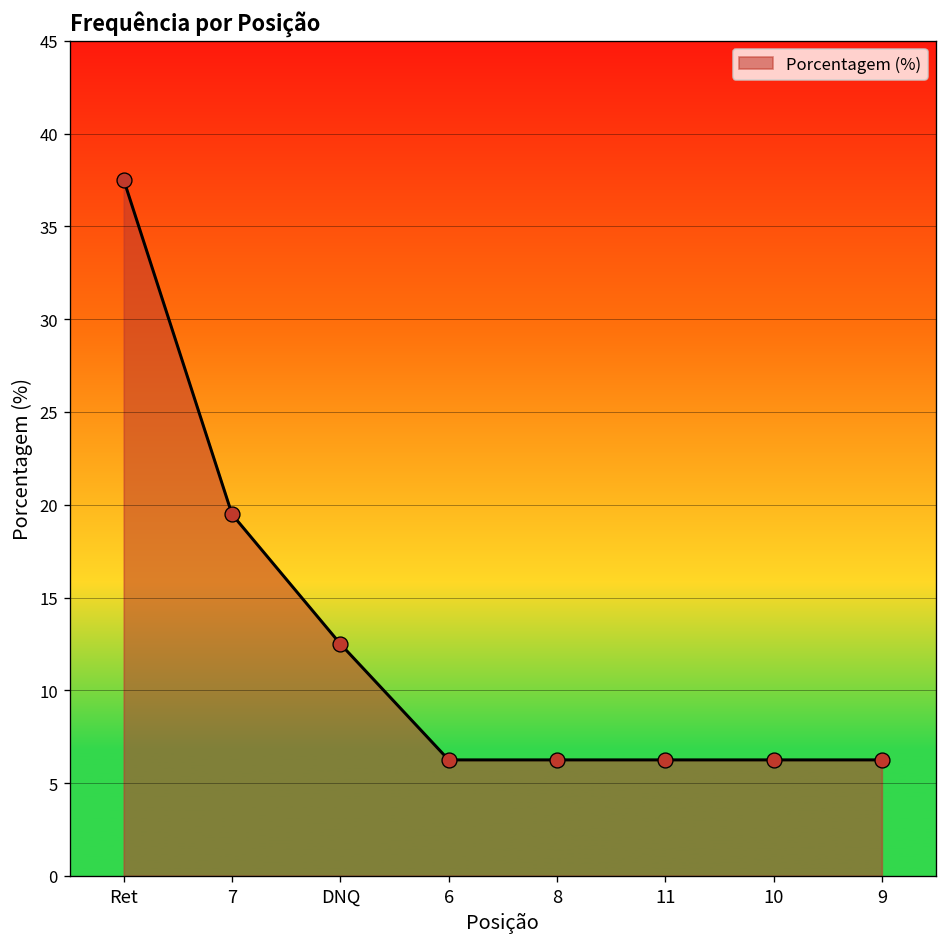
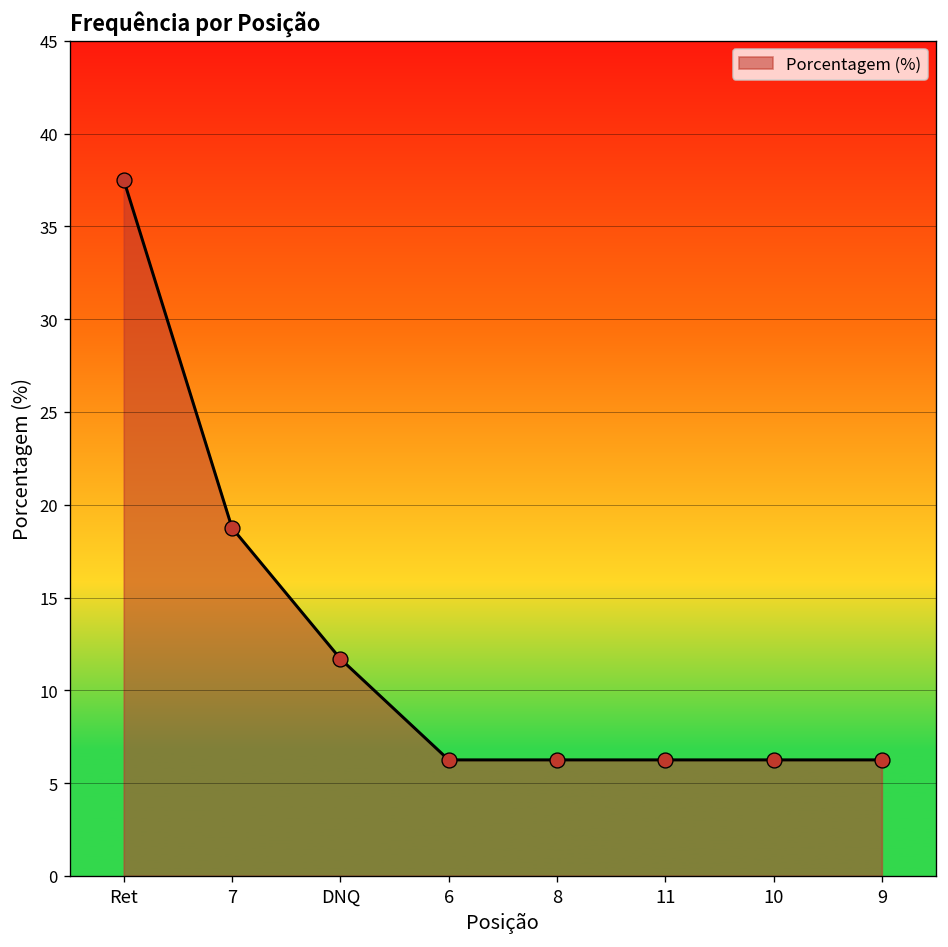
  {
    "Ret": 37.5,
-   "7": 19.5,
-   "DNQ": 12.5,
+   "7": 18.8,
+   "DNQ": 11.7,
    "6": 6.3,
    "8": 6.3,
    "11": 6.3,
    "10": 6.3,
    "9": 6.3
  }
